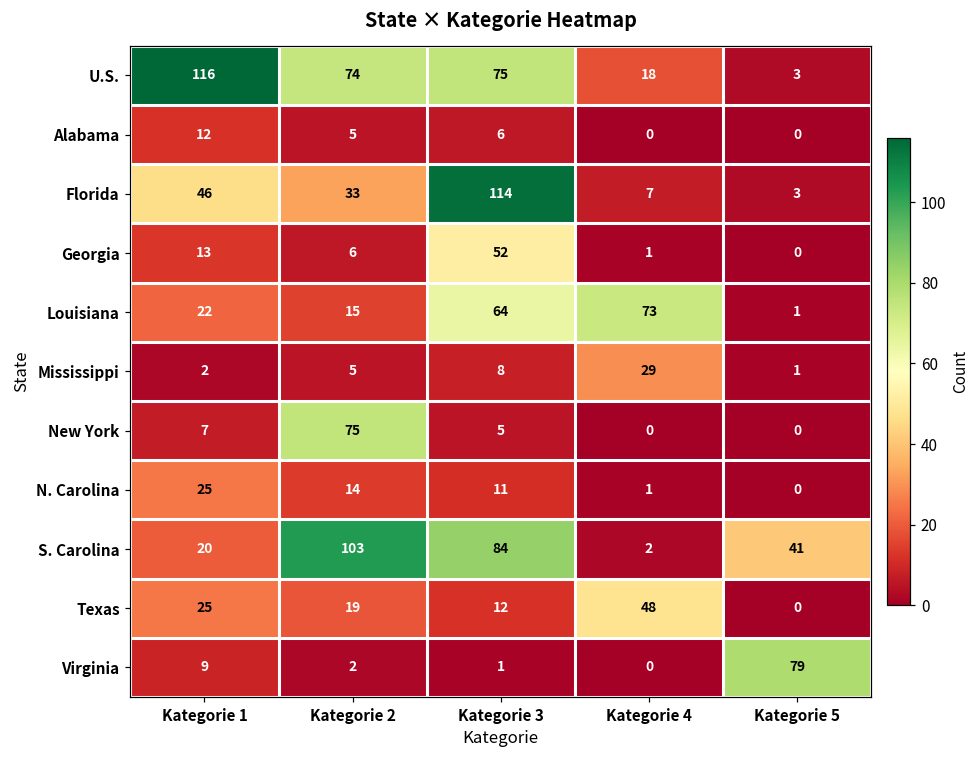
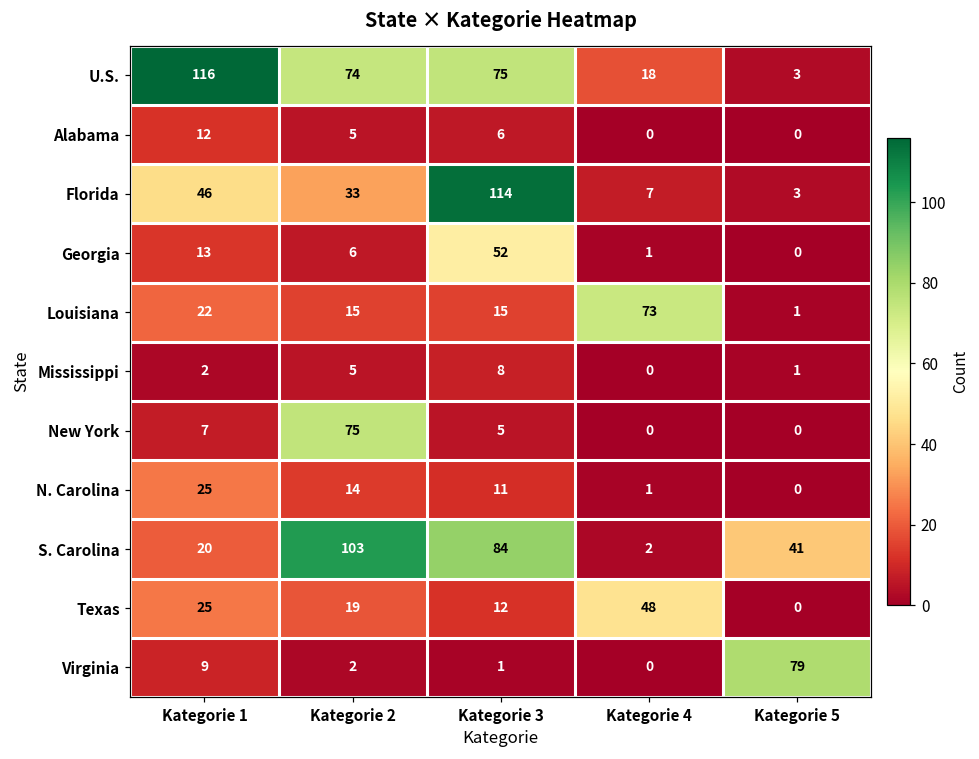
  {
    "U.S.": {
      "Kategorie 1": 116,
      "Kategorie 2": 74,
      "Kategorie 3": 75,
      "Kategorie 4": 18,
      "Kategorie 5": 3
    },
    "Alabama": {
      "Kategorie 1": 12,
      "Kategorie 2": 5,
      "Kategorie 3": 6,
      "Kategorie 4": 0,
      "Kategorie 5": 0
    },
    "Florida": {
      "Kategorie 1": 46,
      "Kategorie 2": 33,
      "Kategorie 3": 114,
      "Kategorie 4": 7,
      "Kategorie 5": 3
    },
    "Georgia": {
      "Kategorie 1": 13,
      "Kategorie 2": 6,
      "Kategorie 3": 52,
      "Kategorie 4": 1,
      "Kategorie 5": 0
    },
    "Louisiana": {
      "Kategorie 1": 22,
      "Kategorie 2": 15,
-     "Kategorie 3": 64,
+     "Kategorie 3": 15,
      "Kategorie 4": 73,
      "Kategorie 5": 1
    },
    "Mississippi": {
      "Kategorie 1": 2,
      "Kategorie 2": 5,
      "Kategorie 3": 8,
-     "Kategorie 4": 29,
+     "Kategorie 4": 0,
      "Kategorie 5": 1
    },
    "New York": {
      "Kategorie 1": 7,
      "Kategorie 2": 75,
      "Kategorie 3": 5,
      "Kategorie 4": 0,
      "Kategorie 5": 0
    },
    "N. Carolina": {
      "Kategorie 1": 25,
      "Kategorie 2": 14,
      "Kategorie 3": 11,
      "Kategorie 4": 1,
      "Kategorie 5": 0
    },
    "S. Carolina": {
      "Kategorie 1": 20,
      "Kategorie 2": 103,
      "Kategorie 3": 84,
      "Kategorie 4": 2,
      "Kategorie 5": 41
    },
    "Texas": {
      "Kategorie 1": 25,
      "Kategorie 2": 19,
      "Kategorie 3": 12,
      "Kategorie 4": 48,
      "Kategorie 5": 0
    },
    "Virginia": {
      "Kategorie 1": 9,
      "Kategorie 2": 2,
      "Kategorie 3": 1,
      "Kategorie 4": 0,
      "Kategorie 5": 79
    }
  }
